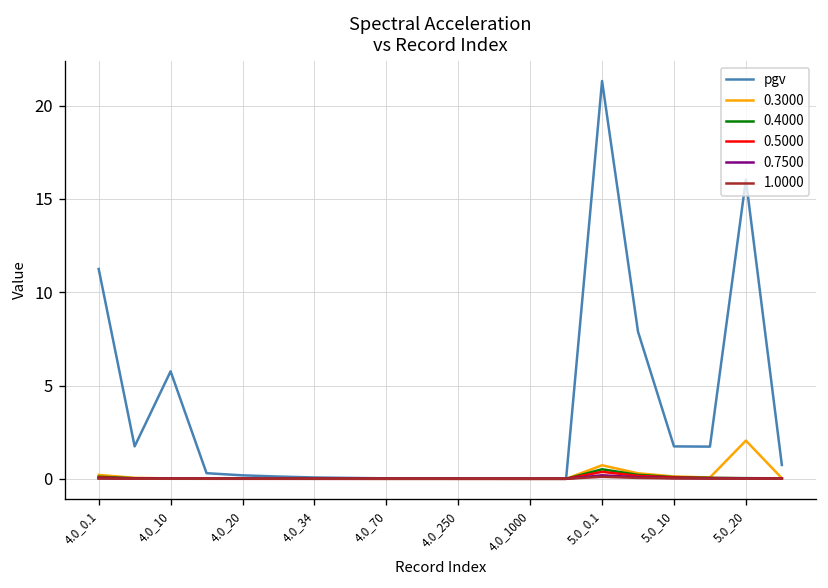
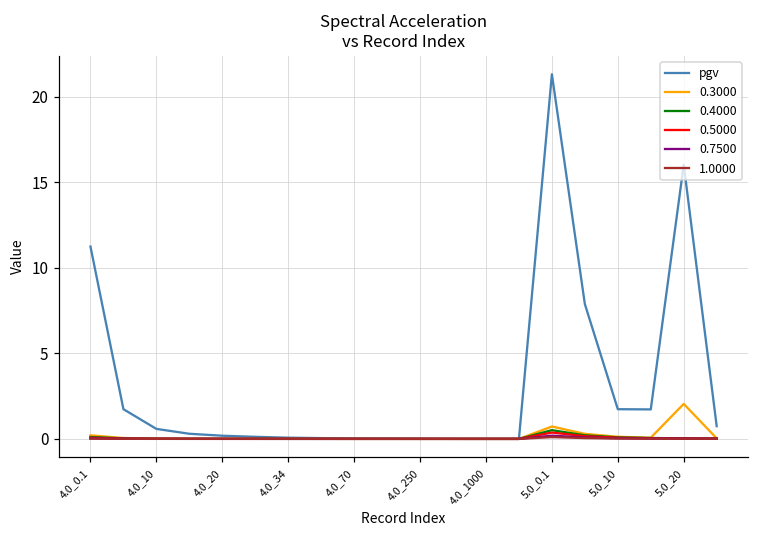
  {
    "pgv": {
      "4.0_0.1": 11.2,
-     "4.0_10": 5.8,
+     "4.0_10": 0.6,
      "4.0_20": 0.2,
      "5.0_0.1": 21.3,
      "5.0_10": 1.7
    },
    "0.3000": {
      "5.0_0.1": 0.7,
      "5.0_20": 2.0
    }
  }
